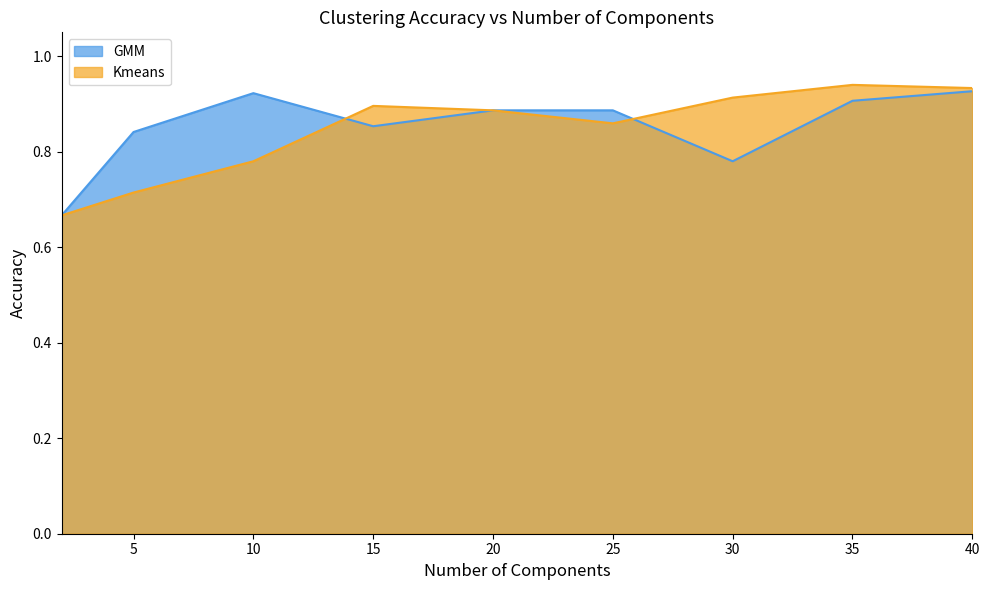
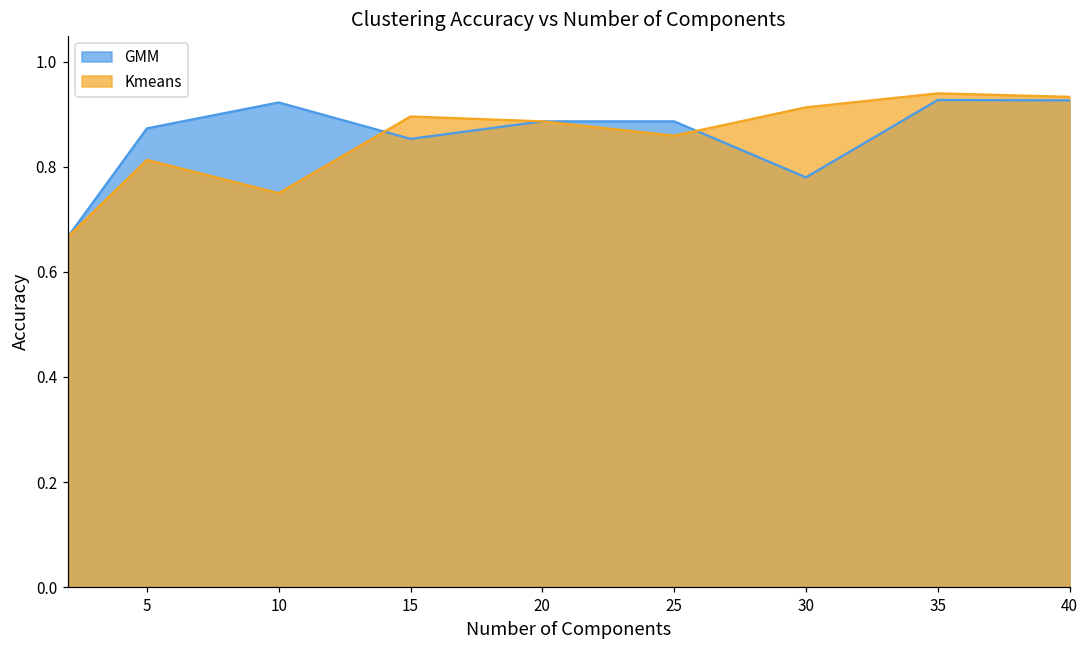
  {
    "GMM": {
-     "5": 0.84,
+     "5": 0.87,
      "10": 0.92,
      "15": 0.85,
      "25": 0.89,
      "30": 0.78,
-     "35": 0.91,
+     "35": 0.93,
      "40": 0.93
    },
    "Kmeans": {
-     "5": 0.71,
-     "10": 0.78,
+     "5": 0.81,
+     "10": 0.75,
      "15": 0.90,
      "25": 0.86,
      "30": 0.91,
      "35": 0.94,
      "40": 0.93
    }
  }
